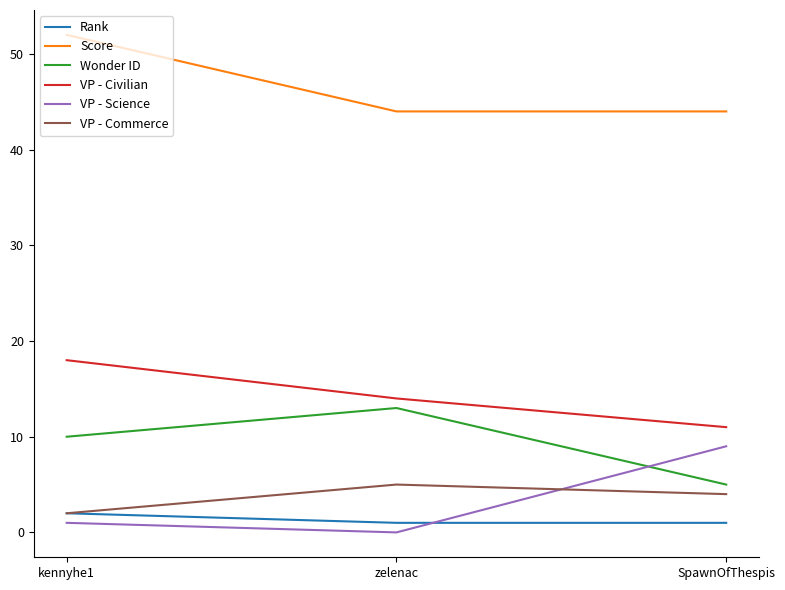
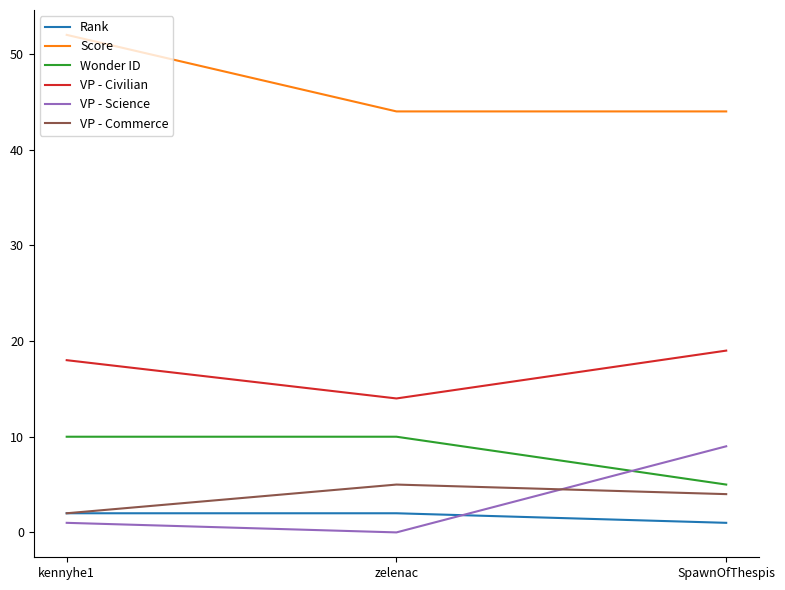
  {
    "Rank": {
-     "zelenac": 1,
+     "zelenac": 2,
      "SpawnOfThespis": 1
    },
    "Score": {
      "zelenac": 44,
      "SpawnOfThespis": 44
    },
    "Wonder ID": {
      "kennyhe1": 10,
-     "zelenac": 13,
+     "zelenac": 10,
      "SpawnOfThespis": 5
    },
    "VP - Civilian": {
      "kennyhe1": 18,
      "zelenac": 14,
-     "SpawnOfThespis": 11
+     "SpawnOfThespis": 19
    },
    "VP - Science": {
      "kennyhe1": 1,
      "zelenac": 0,
      "SpawnOfThespis": 9
    },
    "VP - Commerce": {
      "zelenac": 5,
      "SpawnOfThespis": 4
    }
  }
